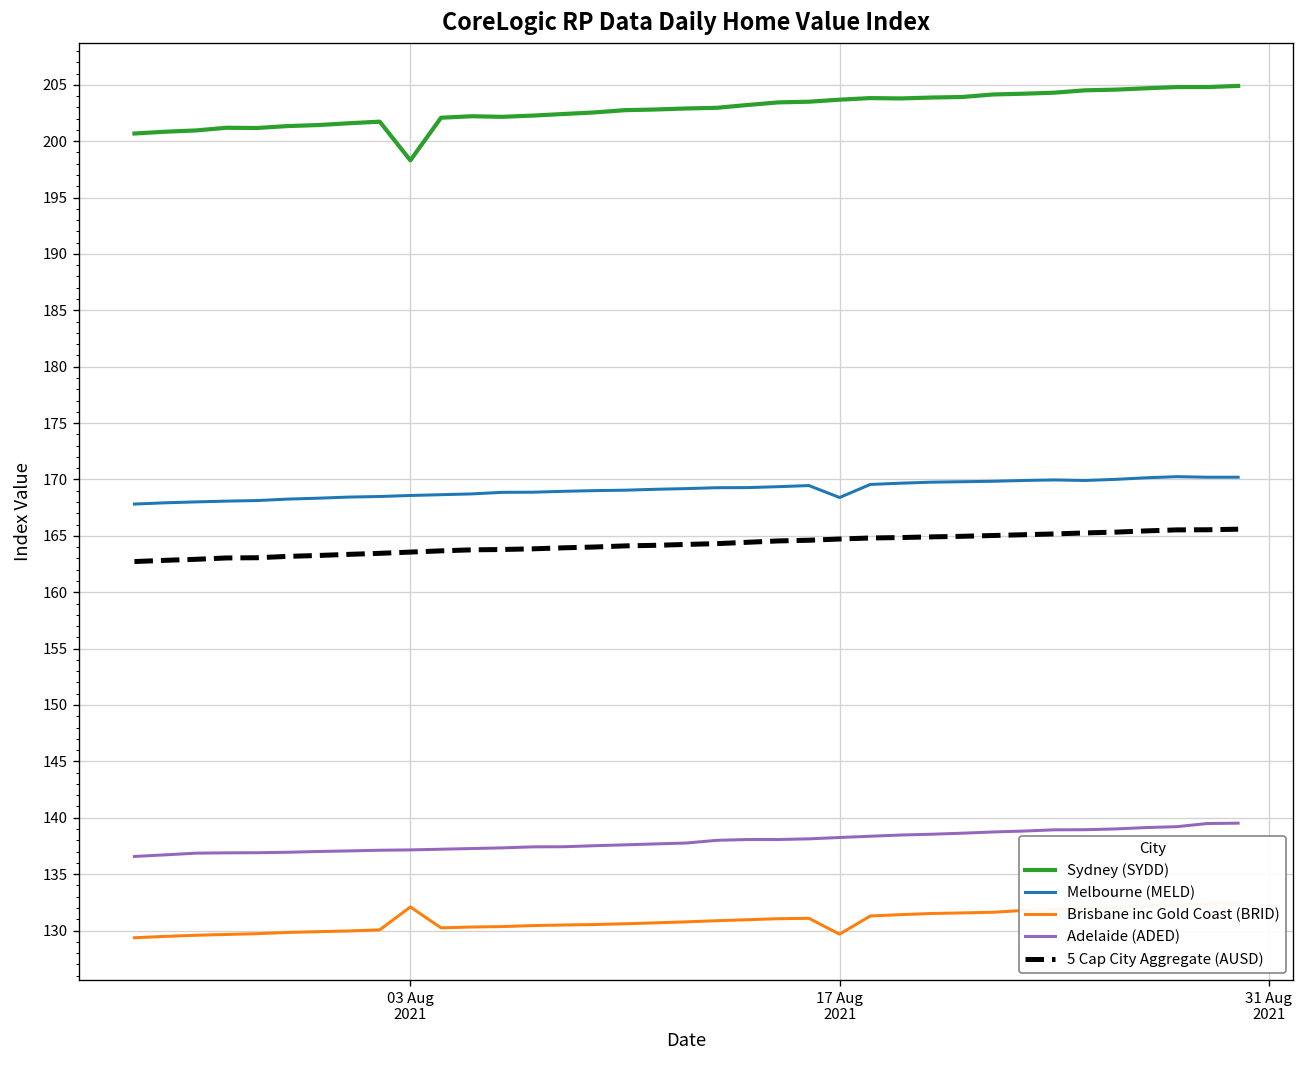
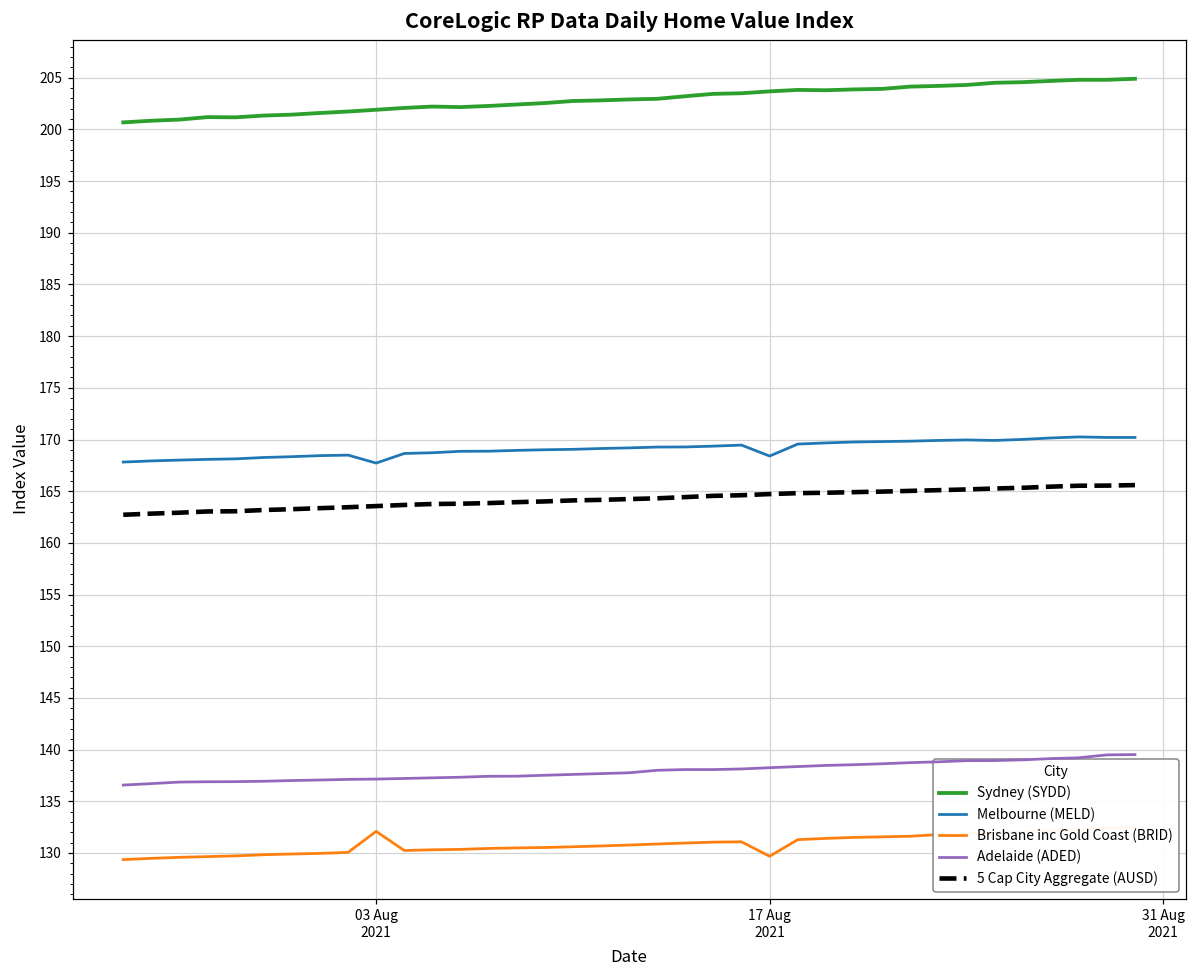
  {
    "Sydney (SYDD)": {
-     "03 Aug 2021": 198,
+     "03 Aug 2021": 202,
      "17 Aug 2021": 204
    },
    "Melbourne (MELD)": {
-     "03 Aug 2021": 169,
+     "03 Aug 2021": 168,
      "17 Aug 2021": 168
    },
    "Brisbane inc Gold Coast (BRID)": {
      "03 Aug 2021": 132,
      "17 Aug 2021": 130
    },
    "Adelaide (ADED)": {
      "03 Aug 2021": 137,
      "17 Aug 2021": 138
    },
    "5 Cap City Aggregate (AUSD)": {
      "03 Aug 2021": 164,
      "17 Aug 2021": 165
    }
  }
